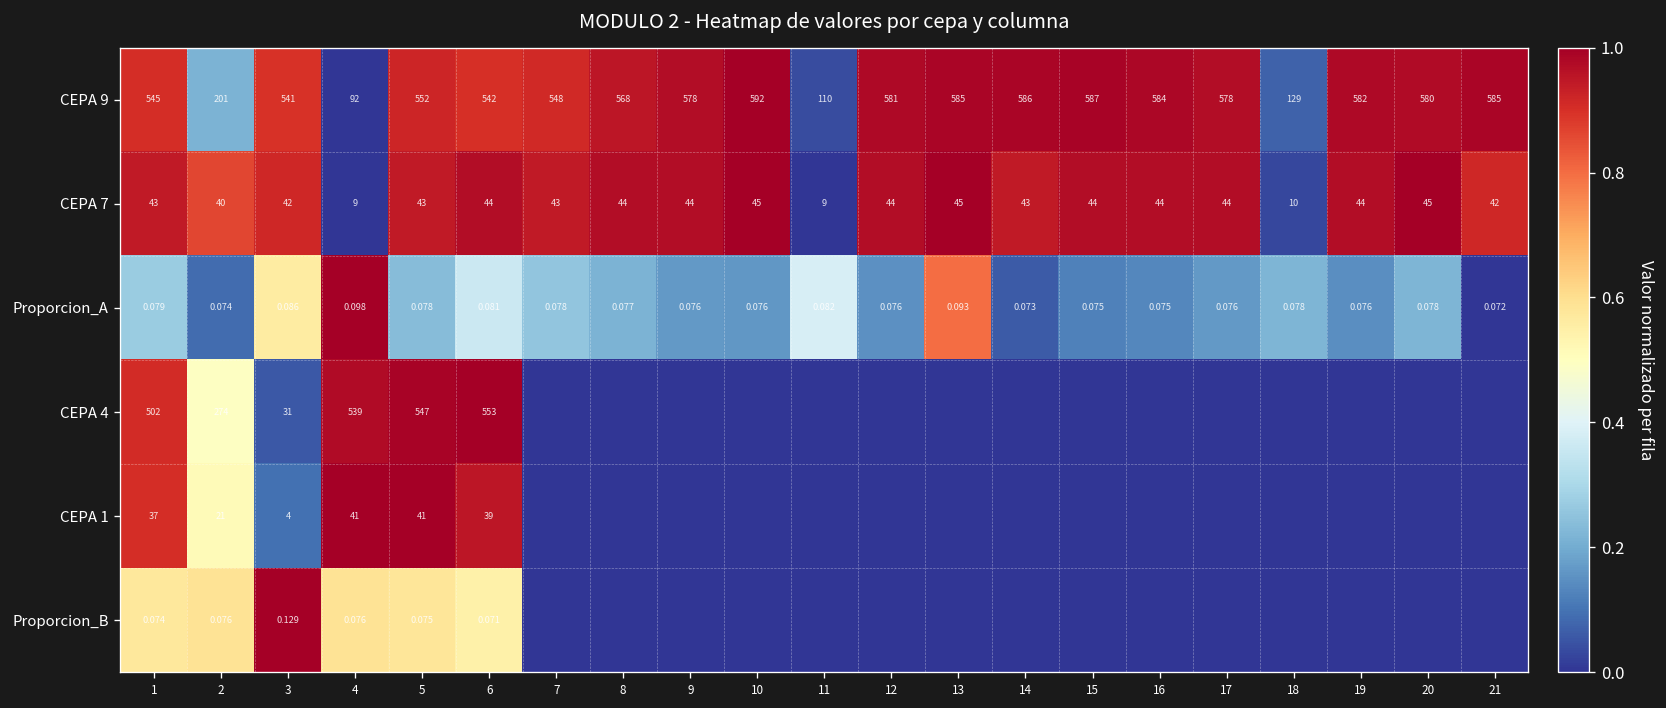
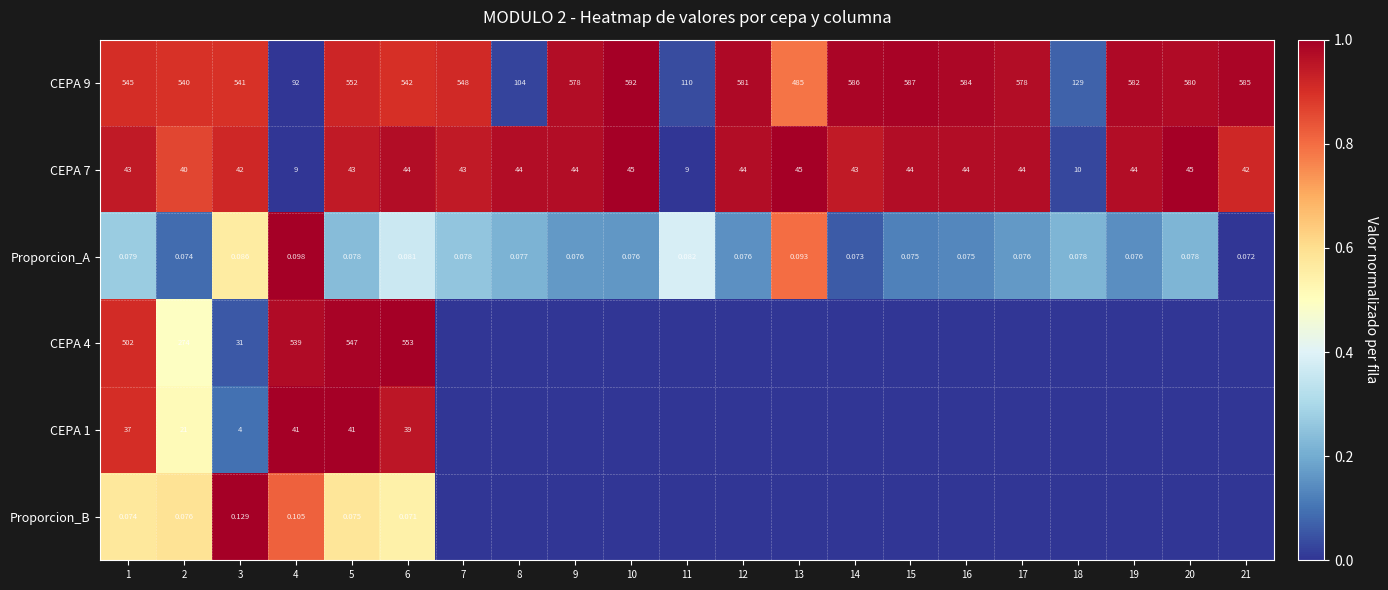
  {
    "CEPA 9": {
      "1": 545,
-     "2": 201,
+     "2": 540,
      "3": 541,
      "4": 92,
      "5": 552,
      "6": 542,
      "7": 548,
-     "8": 568,
+     "8": 104,
      "9": 578,
      "10": 592,
      "11": 110,
      "12": 581,
-     "13": 585,
+     "13": 485,
      "14": 586,
      "15": 587,
      "16": 584,
      "17": 578,
      "18": 129,
      "19": 582,
      "20": 580,
      "21": 585
    },
    "CEPA 7": {
      "1": 43,
      "2": 40,
      "3": 42,
      "4": 9,
      "5": 43,
      "6": 44,
      "7": 43,
      "8": 44,
      "9": 44,
      "10": 45,
      "11": 9,
      "12": 44,
      "13": 45,
      "14": 43,
      "15": 44,
      "16": 44,
      "17": 44,
      "18": 10,
      "19": 44,
      "20": 45,
      "21": 42
    },
    "Proporcion_A": {
      "1": 0.079,
      "2": 0.074,
      "3": 0.086,
      "4": 0.098,
      "5": 0.078,
      "7": 0.078,
      "8": 0.077,
      "9": 0.076,
      "10": 0.076,
      "12": 0.076,
      "13": 0.093,
      "14": 0.073,
      "15": 0.075,
      "16": 0.075,
      "17": 0.076,
      "18": 0.078,
      "19": 0.076,
      "20": 0.078,
      "21": 0.072
    },
    "CEPA 4": {
      "1": 502,
      "2": 274,
      "3": 31,
      "4": 539,
      "5": 547,
      "6": 553
    },
    "CEPA 1": {
      "1": 37,
      "2": 21,
      "3": 4,
      "4": 41,
      "5": 41,
      "6": 39
    },
    "Proporcion_B": {
      "1": 0.074,
      "2": 0.076,
      "3": 0.129,
-     "4": 0.076,
+     "4": 0.105,
      "5": 0.075,
      "6": 0.071
    }
  }
